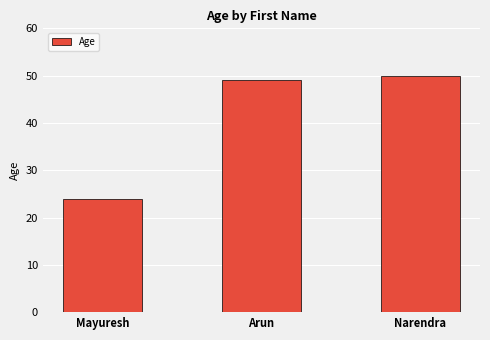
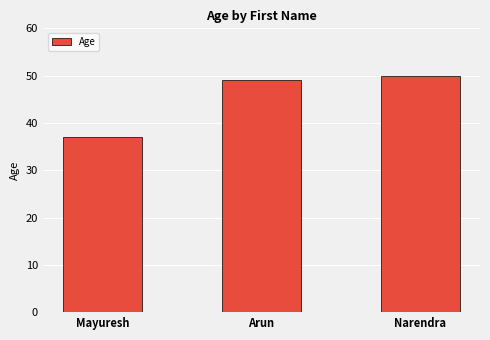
  {
-   "Mayuresh": 24,
+   "Mayuresh": 37,
    "Arun": 49,
    "Narendra": 50
  }
